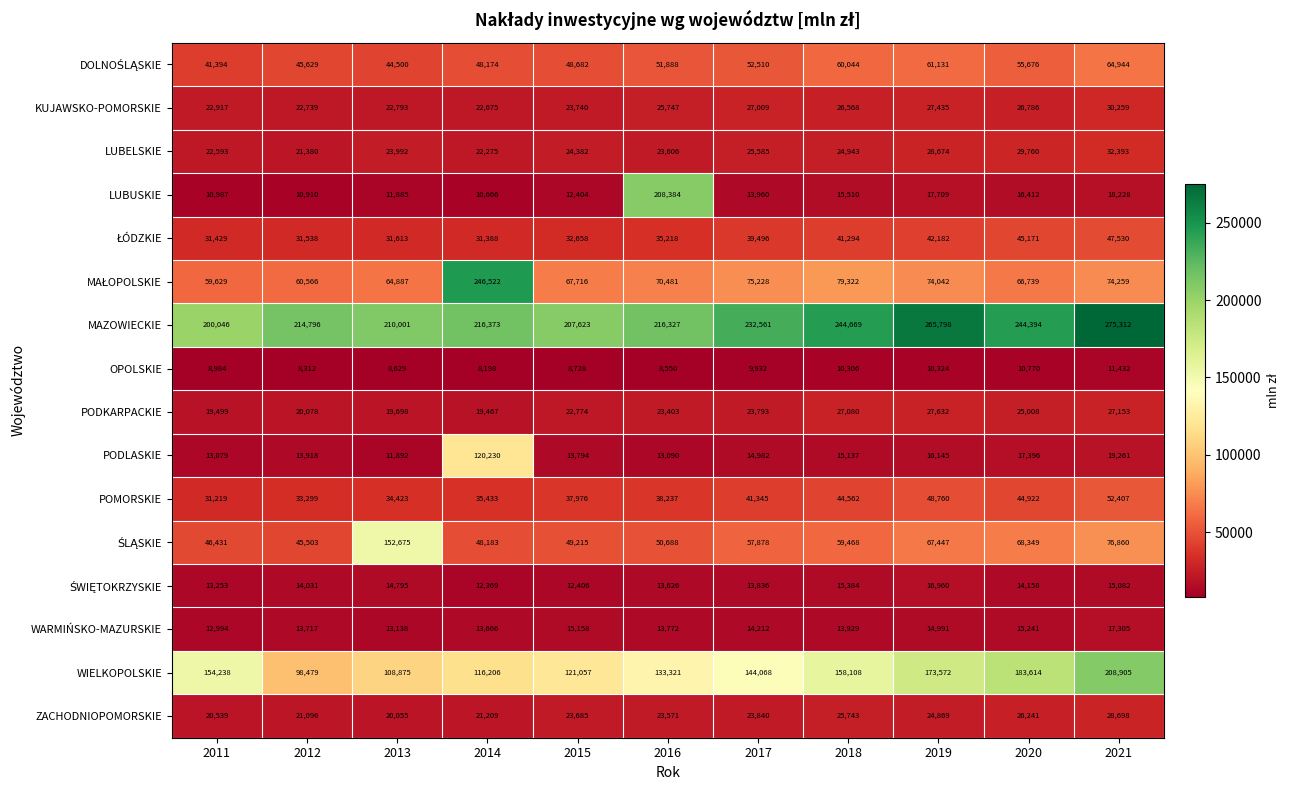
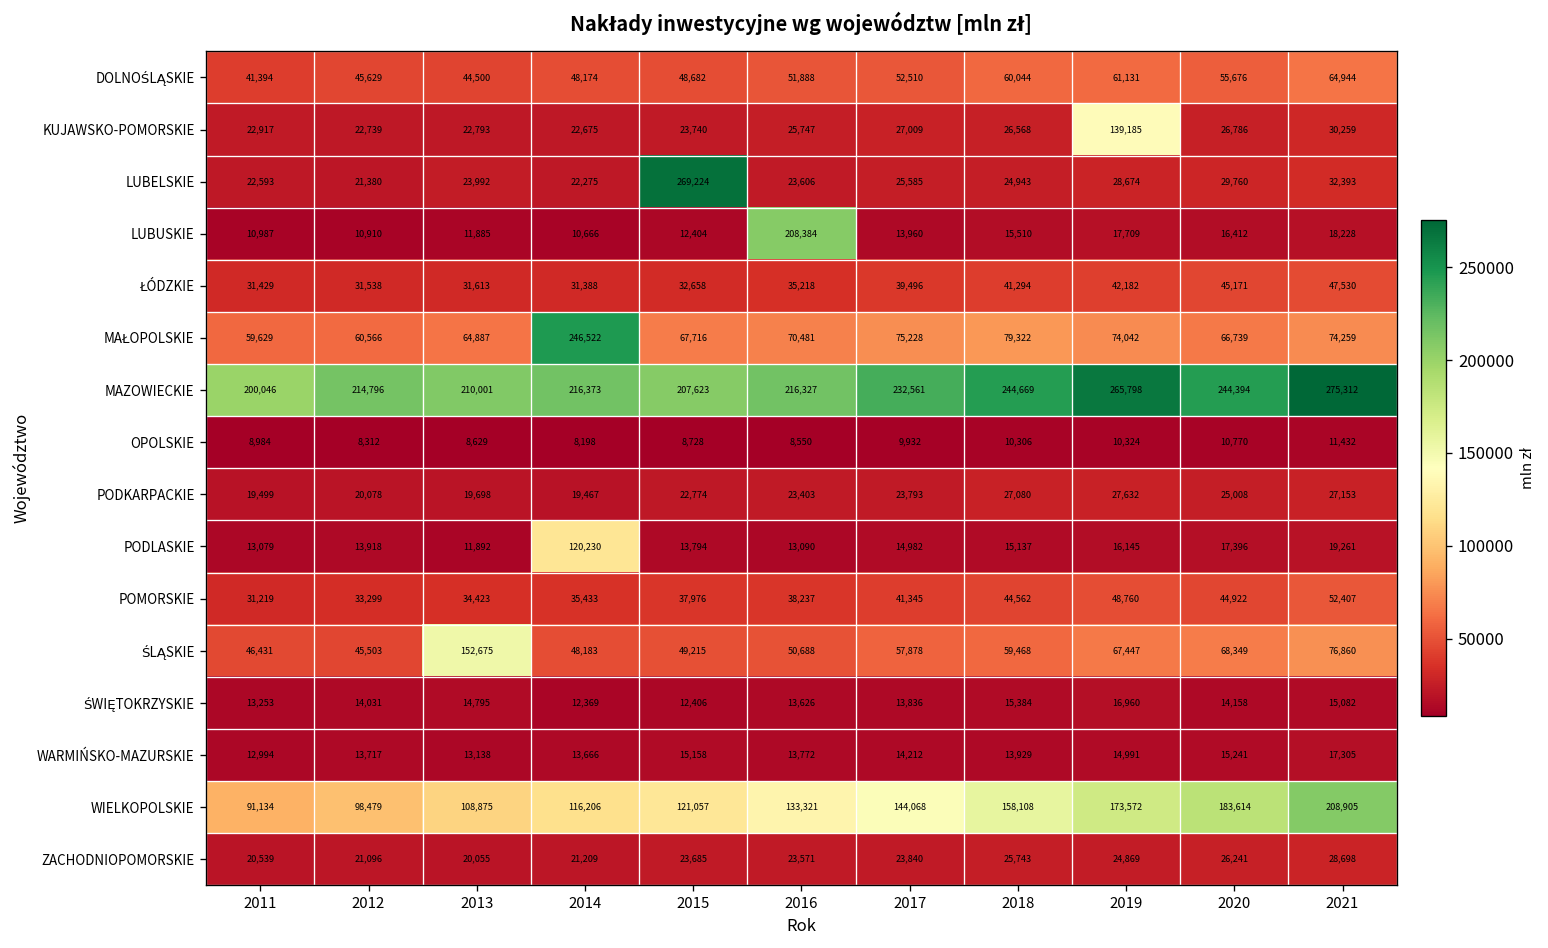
  {
    "DOLNOŚLĄSKIE": {
      "2011": "41,394",
      "2012": "45,629",
      "2013": "44,500",
      "2014": "48,174",
      "2015": "48,682",
      "2016": "51,888",
      "2017": "52,510",
      "2018": "60,044",
      "2019": "61,131",
      "2020": "55,676",
      "2021": "64,944"
    },
    "KUJAWSKO-POMORSKIE": {
      "2011": "22,917",
      "2012": "22,739",
      "2013": "22,793",
      "2014": "22,675",
      "2015": "23,740",
      "2016": "25,747",
      "2017": "27,009",
      "2018": "26,568",
-     "2019": "27,435",
+     "2019": "139,185",
      "2020": "26,786",
      "2021": "30,259"
    },
    "LUBELSKIE": {
      "2011": "22,593",
      "2012": "21,380",
      "2013": "23,992",
      "2014": "22,275",
-     "2015": "24,382",
+     "2015": "269,224",
      "2016": "23,606",
      "2017": "25,585",
      "2018": "24,943",
      "2019": "28,674",
      "2020": "29,760",
      "2021": "32,393"
    },
    "LUBUSKIE": {
      "2011": "10,987",
      "2012": "10,910",
      "2013": "11,885",
      "2014": "10,666",
      "2015": "12,404",
      "2016": "208,384",
      "2017": "13,960",
      "2018": "15,510",
      "2019": "17,709",
      "2020": "16,412",
      "2021": "18,228"
    },
    "ŁÓDZKIE": {
      "2011": "31,429",
      "2012": "31,538",
      "2013": "31,613",
      "2014": "31,388",
      "2015": "32,658",
      "2016": "35,218",
      "2017": "39,496",
      "2018": "41,294",
      "2019": "42,182",
      "2020": "45,171",
      "2021": "47,530"
    },
    "MAŁOPOLSKIE": {
      "2011": "59,629",
      "2012": "60,566",
      "2013": "64,887",
      "2014": "246,522",
      "2015": "67,716",
      "2016": "70,481",
      "2017": "75,228",
      "2018": "79,322",
      "2019": "74,042",
      "2020": "66,739",
      "2021": "74,259"
    },
    "MAZOWIECKIE": {
      "2011": "200,046",
      "2012": "214,796",
      "2013": "210,001",
      "2014": "216,373",
      "2015": "207,623",
      "2016": "216,327",
      "2017": "232,561",
      "2018": "244,669",
      "2019": "265,798",
      "2020": "244,394",
      "2021": "275,312"
    },
    "OPOLSKIE": {
      "2011": "8,984",
      "2012": "8,312",
      "2013": "8,629",
      "2014": "8,198",
      "2015": "8,728",
      "2016": "8,550",
      "2017": "9,932",
      "2018": "10,306",
      "2019": "10,324",
      "2020": "10,770",
      "2021": "11,432"
    },
    "PODKARPACKIE": {
      "2011": "19,499",
      "2012": "20,078",
      "2013": "19,698",
      "2014": "19,467",
      "2015": "22,774",
      "2016": "23,403",
      "2017": "23,793",
      "2018": "27,080",
      "2019": "27,632",
      "2020": "25,008",
      "2021": "27,153"
    },
    "PODLASKIE": {
      "2011": "13,079",
      "2012": "13,918",
      "2013": "11,892",
      "2014": "120,230",
      "2015": "13,794",
      "2016": "13,090",
      "2017": "14,982",
      "2018": "15,137",
      "2019": "16,145",
      "2020": "17,396",
      "2021": "19,261"
    },
    "POMORSKIE": {
      "2011": "31,219",
      "2012": "33,299",
      "2013": "34,423",
      "2014": "35,433",
      "2015": "37,976",
      "2016": "38,237",
      "2017": "41,345",
      "2018": "44,562",
      "2019": "48,760",
      "2020": "44,922",
      "2021": "52,407"
    },
    "ŚLĄSKIE": {
      "2011": "46,431",
      "2012": "45,503",
      "2013": "152,675",
      "2014": "48,183",
      "2015": "49,215",
      "2016": "50,688",
      "2017": "57,878",
      "2018": "59,468",
      "2019": "67,447",
      "2020": "68,349",
      "2021": "76,860"
    },
    "ŚWIĘTOKRZYSKIE": {
      "2011": "13,253",
      "2012": "14,031",
      "2013": "14,795",
      "2014": "12,369",
      "2015": "12,406",
      "2016": "13,626",
      "2017": "13,836",
      "2018": "15,384",
      "2019": "16,960",
      "2020": "14,158",
      "2021": "15,082"
    },
    "WARMIŃSKO-MAZURSKIE": {
      "2011": "12,994",
      "2012": "13,717",
      "2013": "13,138",
      "2014": "13,666",
      "2015": "15,158",
      "2016": "13,772",
      "2017": "14,212",
      "2018": "13,929",
      "2019": "14,991",
      "2020": "15,241",
      "2021": "17,305"
    },
    "WIELKOPOLSKIE": {
-     "2011": "154,238",
+     "2011": "91,134",
      "2012": "98,479",
      "2013": "108,875",
      "2014": "116,206",
      "2015": "121,057",
      "2016": "133,321",
      "2017": "144,068",
      "2018": "158,108",
      "2019": "173,572",
      "2020": "183,614",
      "2021": "208,905"
    },
    "ZACHODNIOPOMORSKIE": {
      "2011": "20,539",
      "2012": "21,096",
      "2013": "20,055",
      "2014": "21,209",
      "2015": "23,685",
      "2016": "23,571",
      "2017": "23,840",
      "2018": "25,743",
      "2019": "24,869",
      "2020": "26,241",
      "2021": "28,698"
    }
  }
